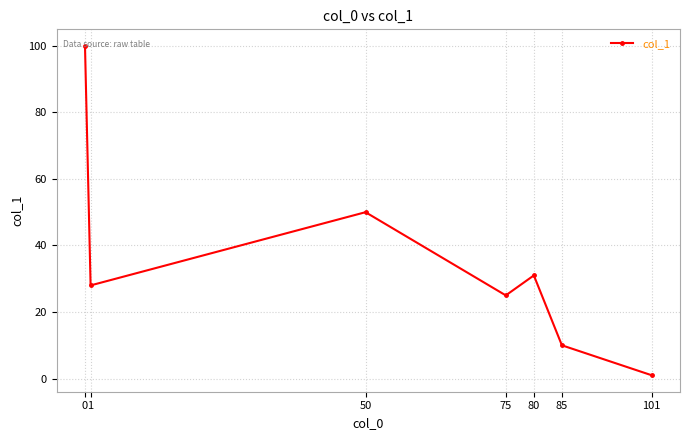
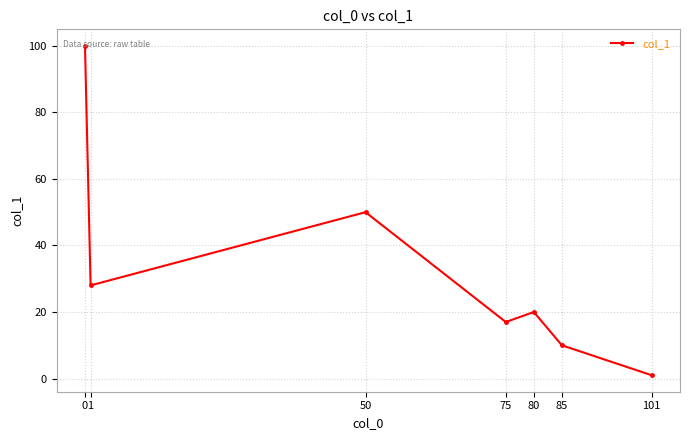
  {
    "0": 100,
    "1": 28,
    "50": 50,
-   "75": 25,
-   "80": 31,
+   "75": 17,
+   "80": 20,
    "85": 10,
    "101": 1
  }
